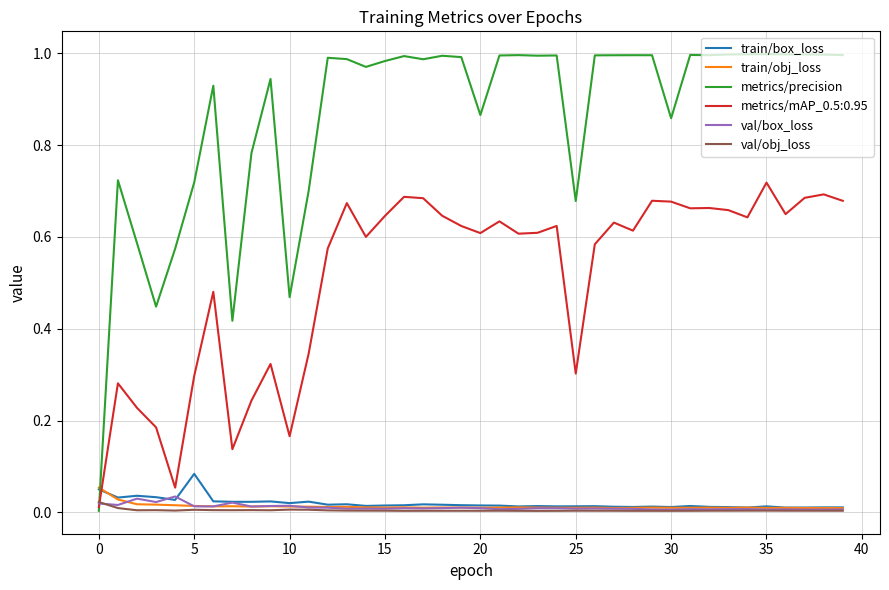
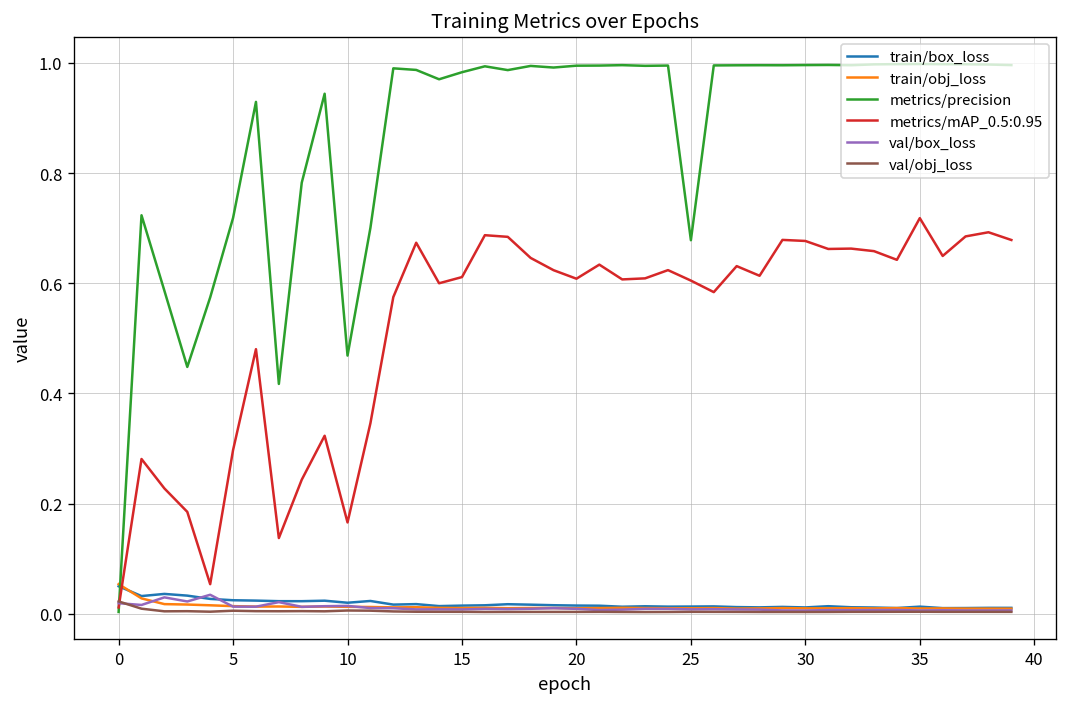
  {
    "train/box_loss": {
-     "5": 0.08,
+     "5": 0.02,
      "10": 0.02
    },
    "metrics/precision": {
      "0": 0.00,
      "5": 0.72,
      "10": 0.47,
      "15": 0.98,
-     "20": 0.87,
+     "20": 0.99,
      "25": 0.68,
-     "30": 0.86
+     "30": 1.00
    },
    "metrics/mAP_0.5:0.95": {
      "0": 0.01,
      "5": 0.30,
      "10": 0.17,
-     "15": 0.65,
+     "15": 0.61,
      "20": 0.61,
-     "25": 0.30,
+     "25": 0.60,
      "30": 0.68,
      "35": 0.72
    },
    "val/obj_loss": {
      "5": 0.01,
      "10": 0.01,
      "20": 0.00
    }
  }
